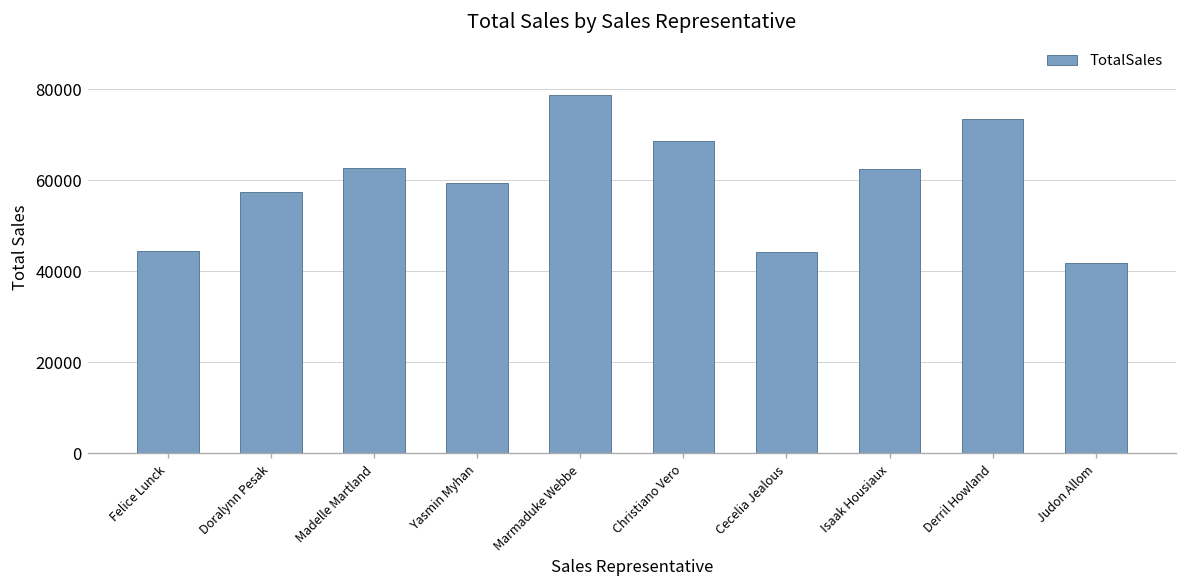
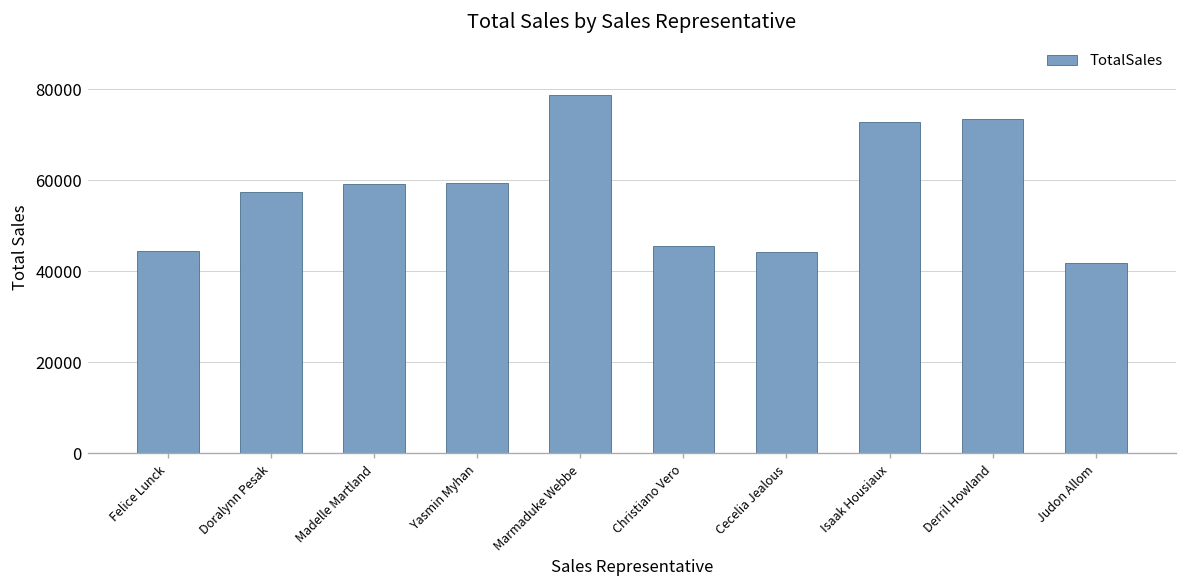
  {
    "Felice Lunck": 44000,
    "Doralynn Pesak": 57000,
-   "Madelle Martland": 63000,
+   "Madelle Martland": 59000,
    "Yasmin Myhan": 59000,
    "Marmaduke Webbe": 79000,
-   "Christiano Vero": 69000,
+   "Christiano Vero": 46000,
    "Cecelia Jealous": 44000,
-   "Isaak Housiaux": 62000,
+   "Isaak Housiaux": 73000,
    "Derril Howland": 73000,
    "Judon Allom": 42000
  }
